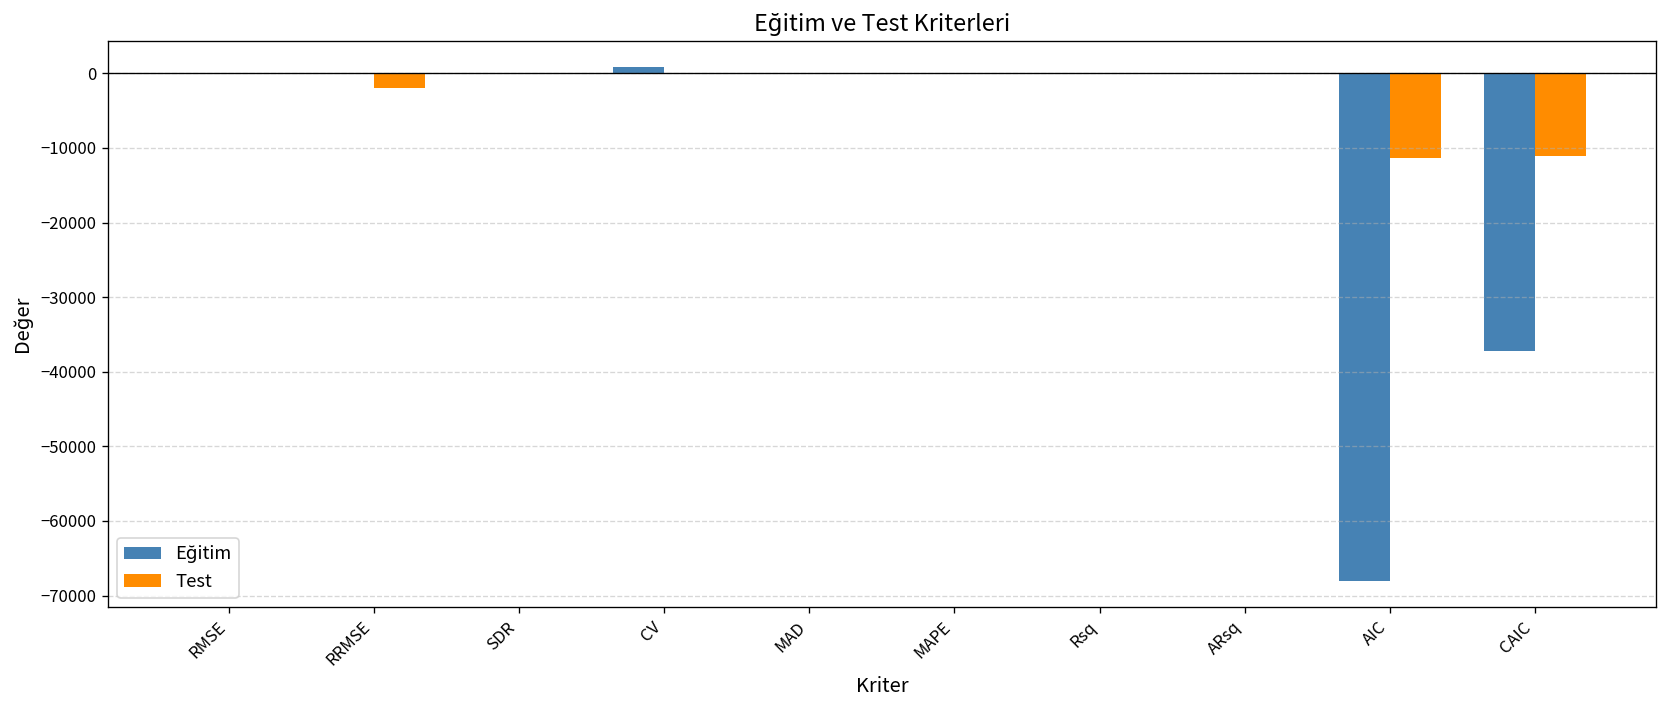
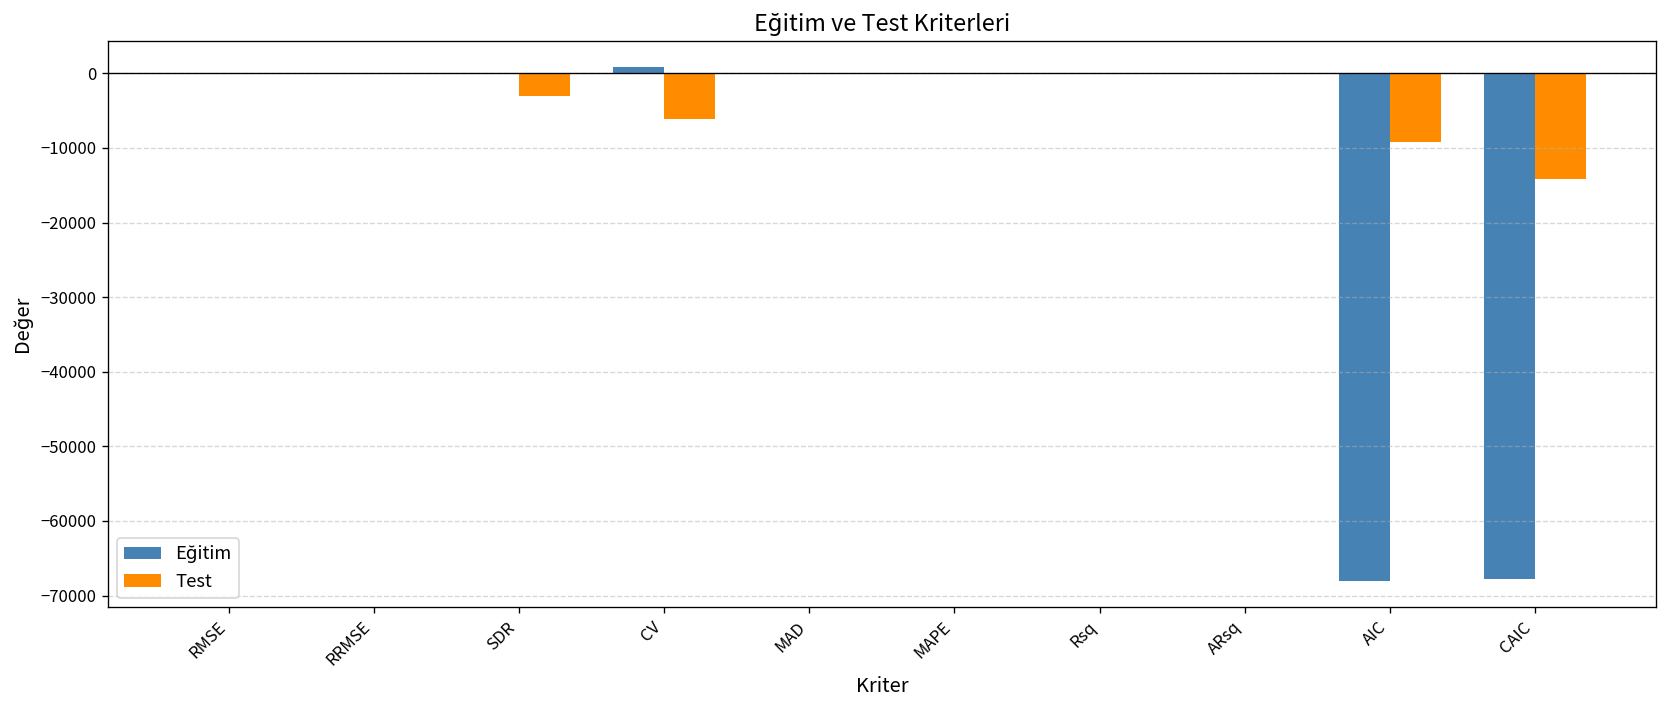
  {
    "Eğitim": {
      "CV": 1000,
      "AIC": -68000,
-     "CAIC": -37000
+     "CAIC": -68000
    },
    "Test": {
-     "RRMSE": -2000,
-     "SDR": 0,
-     "CV": 0,
-     "AIC": -11000,
-     "CAIC": -11000
+     "RRMSE": 0,
+     "SDR": -3000,
+     "CV": -6000,
+     "AIC": -9000,
+     "CAIC": -14000
    }
  }
